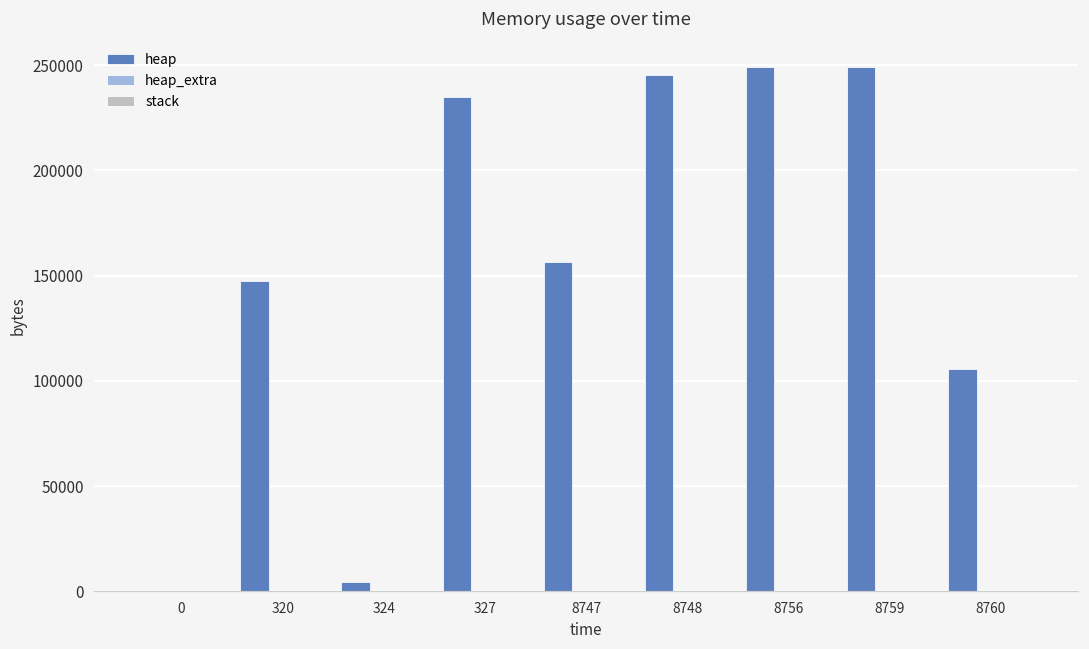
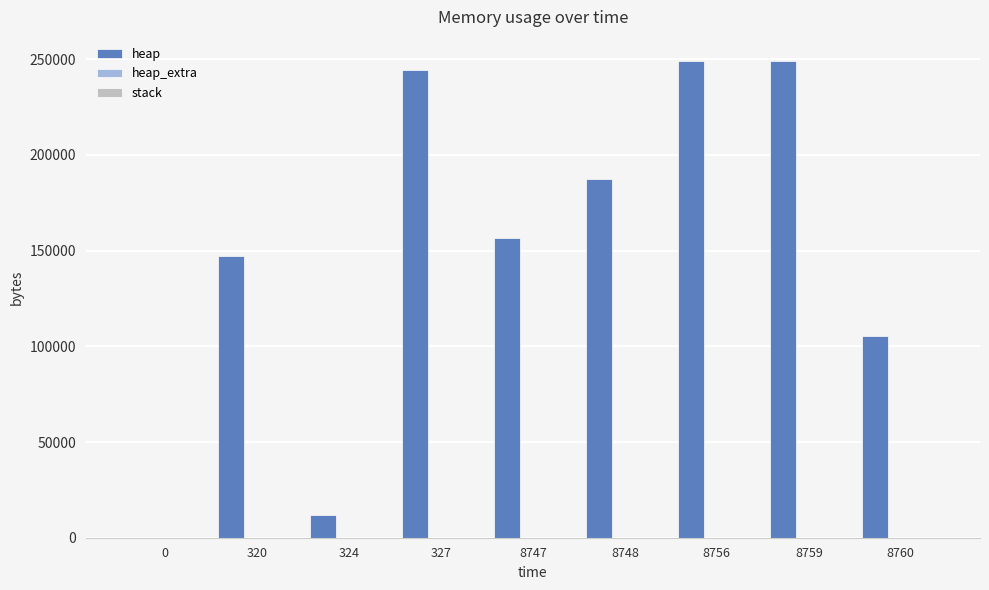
  {
    "heap": {
      "0": 0,
      "320": 147000,
-     "324": 5000,
-     "327": 235000,
+     "324": 12000,
+     "327": 245000,
      "8747": 156000,
-     "8748": 245000,
+     "8748": 187000,
      "8756": 249000,
      "8759": 249000,
      "8760": 106000
    }
  }
